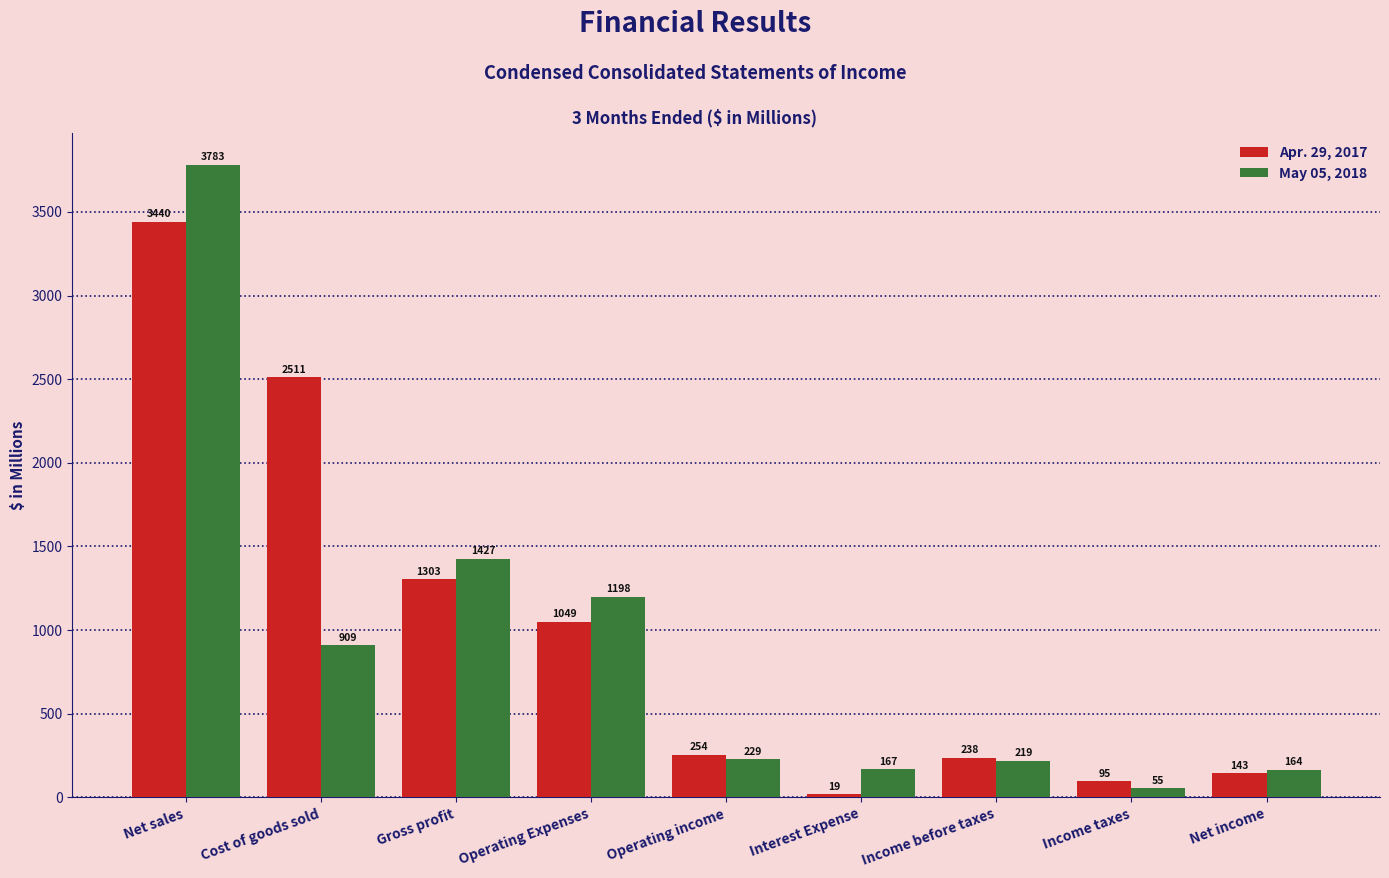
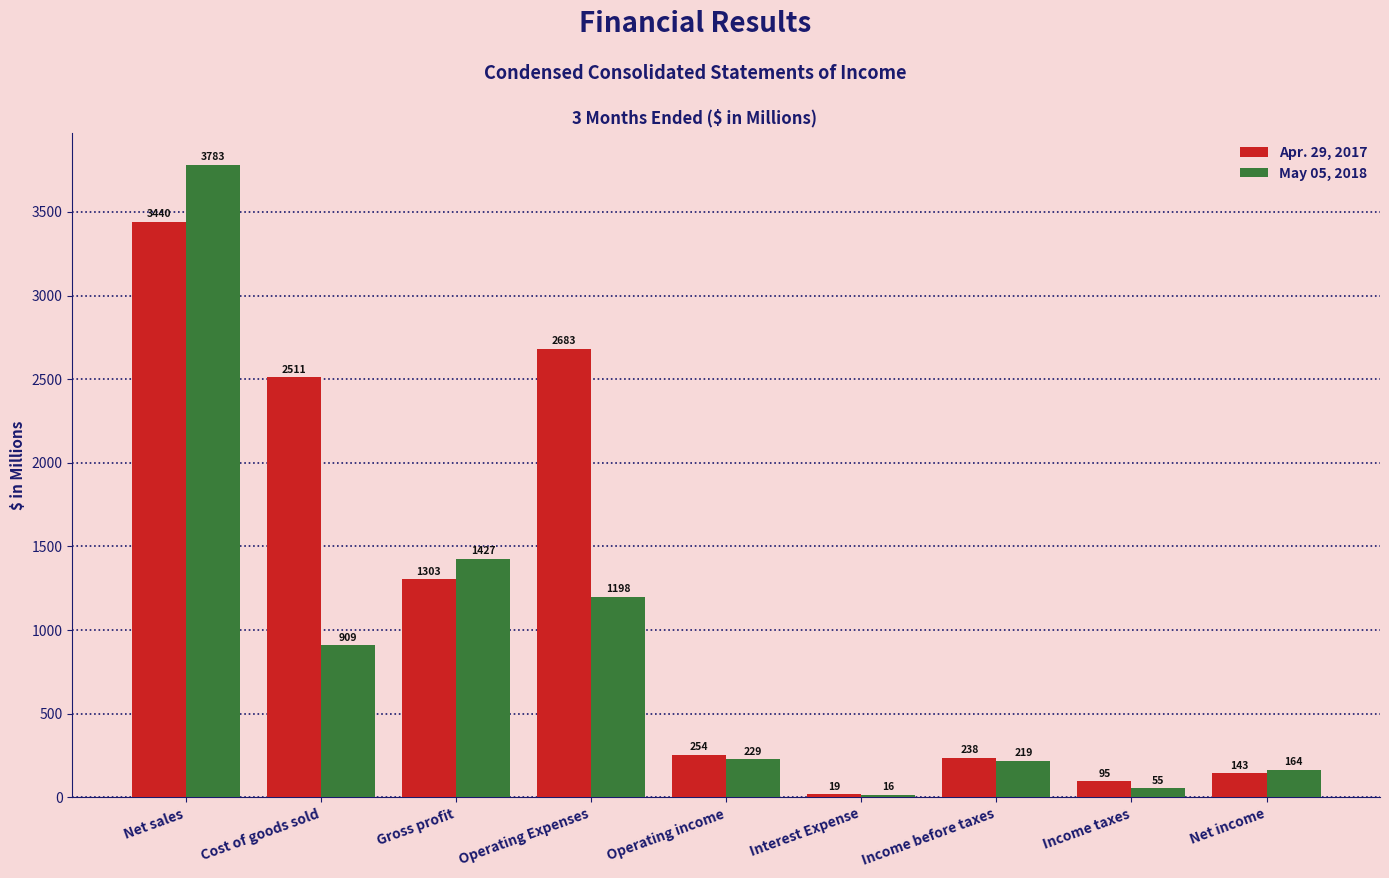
  {
    "Apr. 29, 2017": {
      "Net sales": 3440,
      "Cost of goods sold": 2511,
      "Gross profit": 1303,
-     "Operating Expenses": 1049,
+     "Operating Expenses": 2683,
      "Operating income": 254,
      "Interest Expense": 19,
      "Income before taxes": 238,
      "Income taxes": 95,
      "Net income": 143
    },
    "May 05, 2018": {
      "Net sales": 3783,
      "Cost of goods sold": 909,
      "Gross profit": 1427,
      "Operating Expenses": 1198,
      "Operating income": 229,
-     "Interest Expense": 167,
+     "Interest Expense": 16,
      "Income before taxes": 219,
      "Income taxes": 55,
      "Net income": 164
    }
  }
